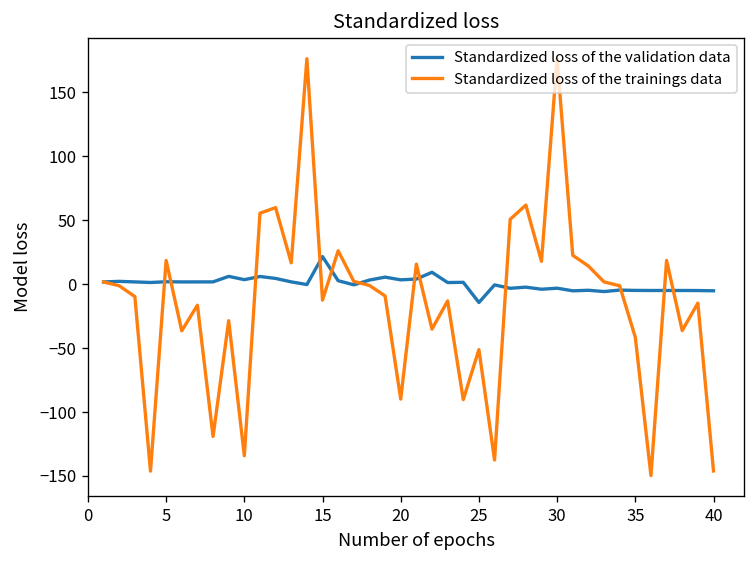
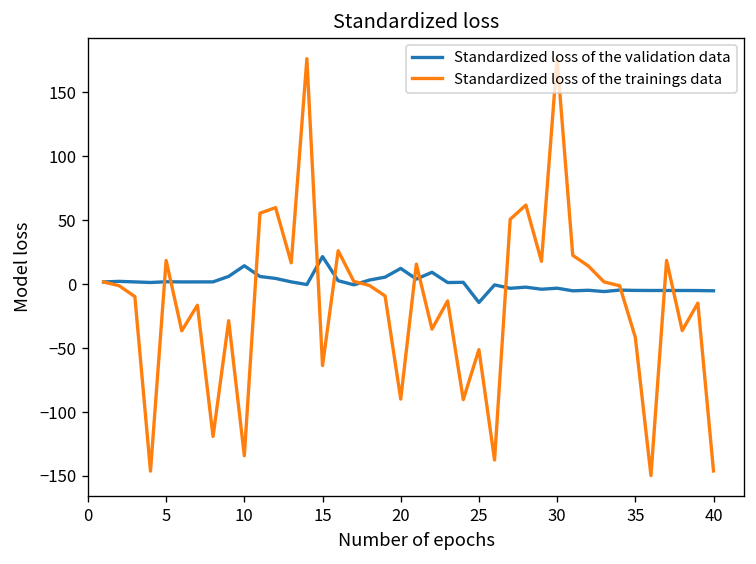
  {
    "Standardized loss of the validation data": {
      "5": 2,
-     "10": 4,
+     "10": 14,
      "15": 22,
-     "20": 3,
+     "20": 12,
      "25": -14,
      "30": -3,
      "35": -5,
      "40": -5
    },
    "Standardized loss of the trainings data": {
      "5": 19,
      "10": -134,
-     "15": -12,
+     "15": -64,
      "20": -90,
      "25": -51,
      "35": -42,
      "40": -146
    }
  }
